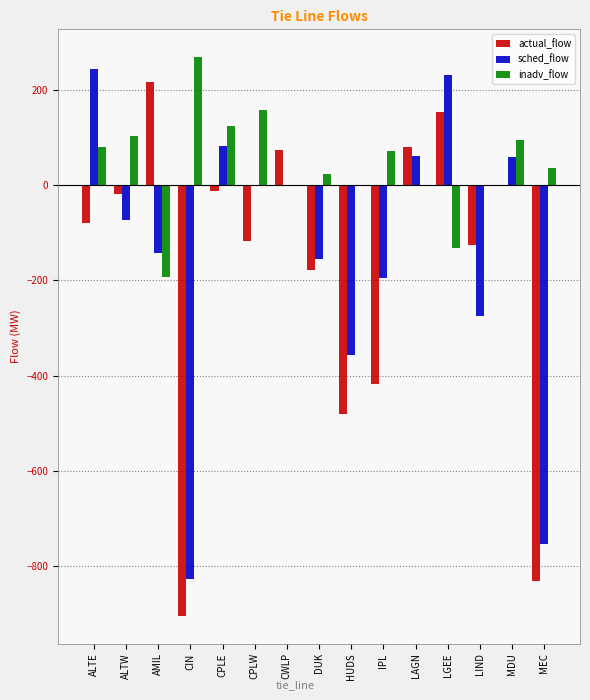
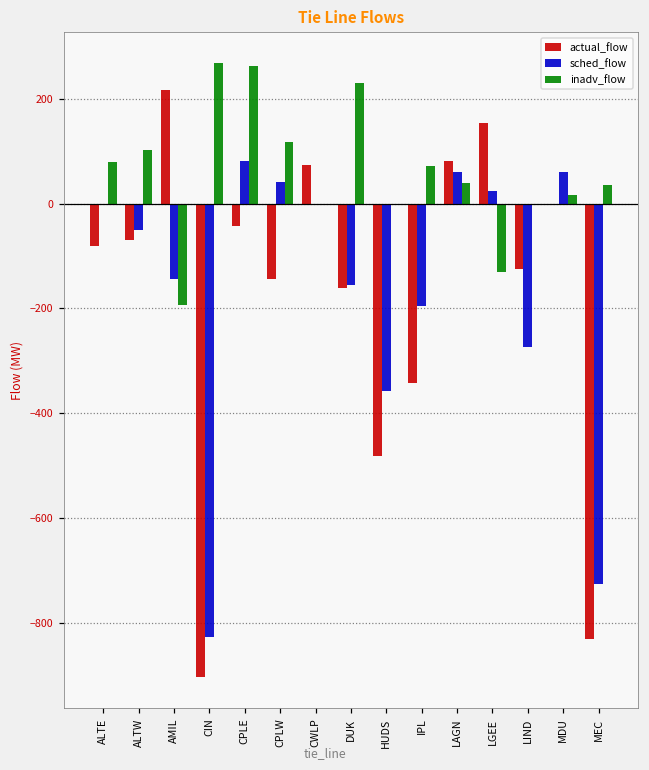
  {
    "actual_flow": {
      "ALTE": -80,
-     "ALTW": -20,
+     "ALTW": -70,
      "AMIL": 220,
      "CIN": -900,
-     "CPLE": -10,
-     "CPLW": -120,
+     "CPLE": -40,
+     "CPLW": -140,
      "CWLP": 70,
-     "DUK": -180,
+     "DUK": -160,
      "HUDS": -480,
-     "IPL": -420,
+     "IPL": -340,
      "LAGN": 80,
      "LGEE": 150,
      "LIND": -130,
      "MDU": 0,
      "MEC": -830
    },
    "sched_flow": {
-     "ALTE": 240,
-     "ALTW": -70,
+     "ALTE": 0,
+     "ALTW": -50,
      "AMIL": -140,
      "CIN": -830,
      "CPLE": 80,
-     "CPLW": 0,
+     "CPLW": 40,
      "CWLP": 0,
      "DUK": -160,
      "HUDS": -360,
      "IPL": -190,
      "LAGN": 60,
-     "LGEE": 230,
+     "LGEE": 20,
      "LIND": -270,
      "MDU": 60,
-     "MEC": -750
+     "MEC": -730
    },
    "inadv_flow": {
      "ALTE": 80,
      "ALTW": 100,
      "AMIL": -190,
      "CIN": 270,
-     "CPLE": 120,
-     "CPLW": 160,
+     "CPLE": 260,
+     "CPLW": 120,
      "CWLP": 0,
-     "DUK": 20,
+     "DUK": 230,
      "HUDS": 0,
      "IPL": 70,
-     "LAGN": 0,
+     "LAGN": 40,
      "LGEE": -130,
      "LIND": 0,
-     "MDU": 100,
+     "MDU": 20,
      "MEC": 30
    }
  }
